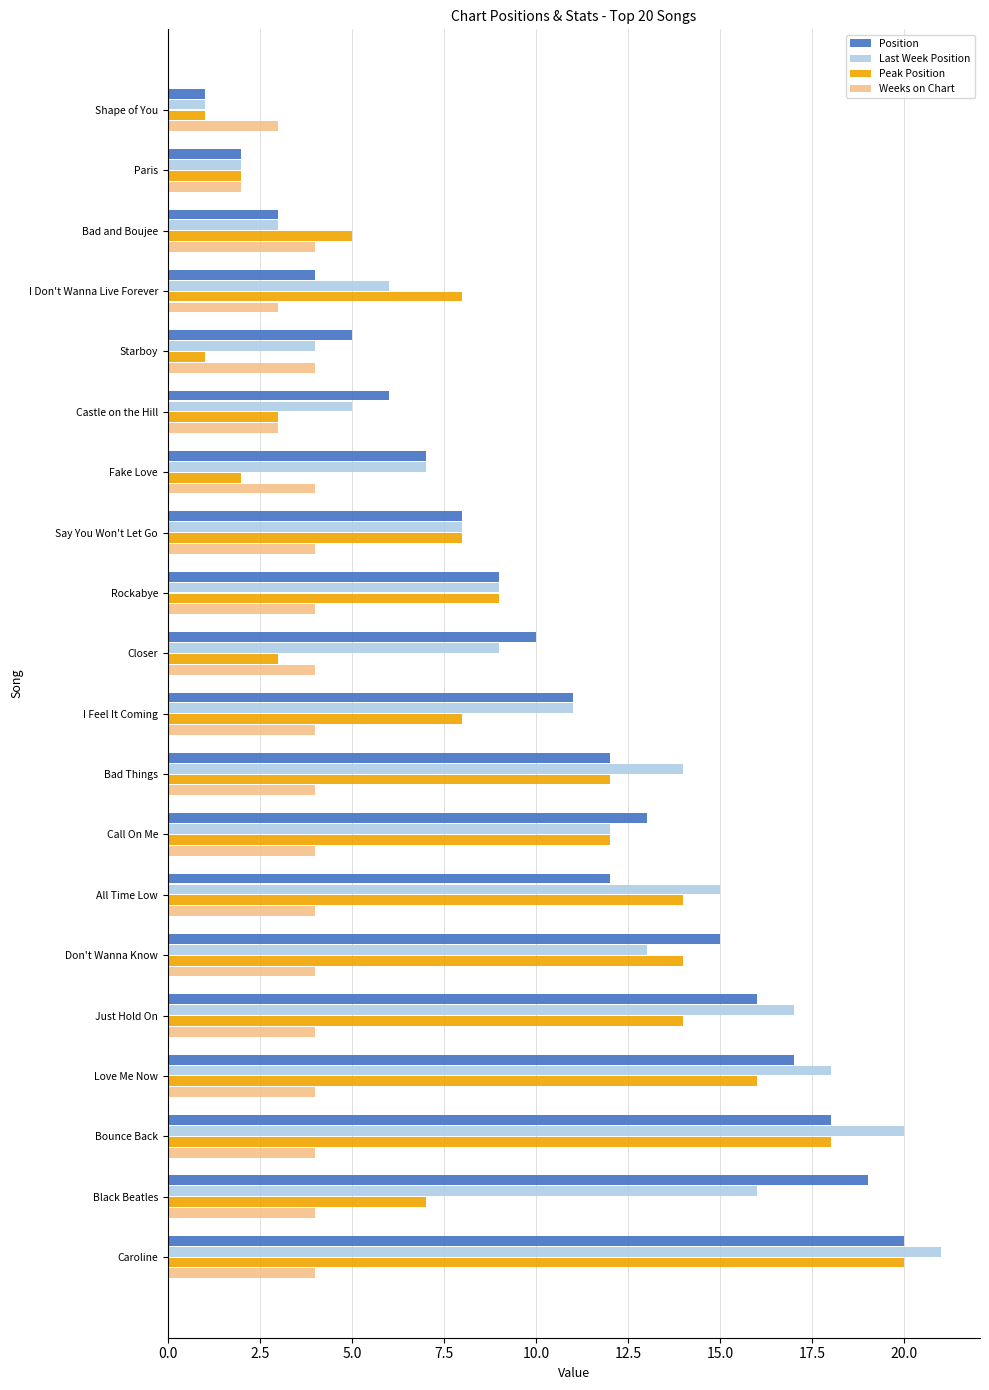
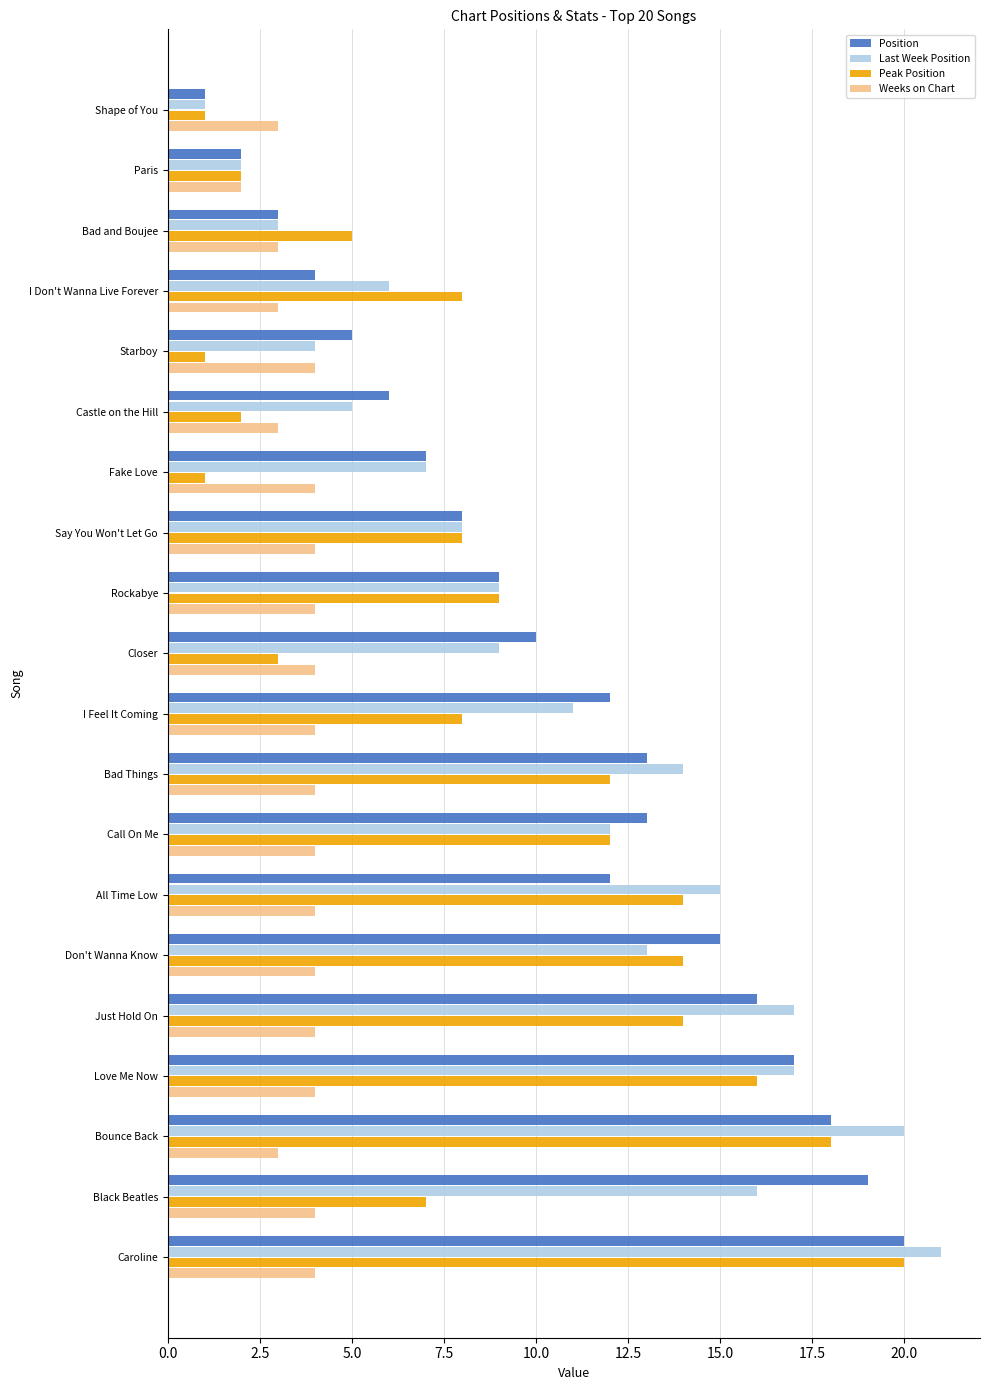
  {
    "Position": {
      "Shape of You": 1,
      "Paris": 2,
      "Bad and Boujee": 3,
      "I Don't Wanna Live Forever": 4,
      "Starboy": 5,
      "Castle on the Hill": 6,
      "Fake Love": 7,
      "Say You Won't Let Go": 8,
      "Rockabye": 9,
      "Closer": 10,
-     "I Feel It Coming": 11,
-     "Bad Things": 12,
+     "I Feel It Coming": 12,
+     "Bad Things": 13,
      "Call On Me": 13,
      "All Time Low": 12,
      "Don't Wanna Know": 15,
      "Just Hold On": 16,
      "Love Me Now": 17,
      "Bounce Back": 18,
      "Black Beatles": 19,
      "Caroline": 20
    },
    "Last Week Position": {
      "Shape of You": 1,
      "Paris": 2,
      "Bad and Boujee": 3,
      "I Don't Wanna Live Forever": 6,
      "Starboy": 4,
      "Castle on the Hill": 5,
      "Fake Love": 7,
      "Say You Won't Let Go": 8,
      "Rockabye": 9,
      "Closer": 9,
      "I Feel It Coming": 11,
      "Bad Things": 14,
      "Call On Me": 12,
      "All Time Low": 15,
      "Don't Wanna Know": 13,
      "Just Hold On": 17,
-     "Love Me Now": 18,
+     "Love Me Now": 17,
      "Bounce Back": 20,
      "Black Beatles": 16,
      "Caroline": 21
    },
    "Peak Position": {
      "Shape of You": 1,
      "Paris": 2,
      "Bad and Boujee": 5,
      "I Don't Wanna Live Forever": 8,
      "Starboy": 1,
-     "Castle on the Hill": 3,
-     "Fake Love": 2,
+     "Castle on the Hill": 2,
+     "Fake Love": 1,
      "Say You Won't Let Go": 8,
      "Rockabye": 9,
      "Closer": 3,
      "I Feel It Coming": 8,
      "Bad Things": 12,
      "Call On Me": 12,
      "All Time Low": 14,
      "Don't Wanna Know": 14,
      "Just Hold On": 14,
      "Love Me Now": 16,
      "Bounce Back": 18,
      "Black Beatles": 7,
      "Caroline": 20
    },
    "Weeks on Chart": {
      "Shape of You": 3,
      "Paris": 2,
-     "Bad and Boujee": 4,
+     "Bad and Boujee": 3,
      "I Don't Wanna Live Forever": 3,
      "Starboy": 4,
      "Castle on the Hill": 3,
      "Fake Love": 4,
      "Say You Won't Let Go": 4,
      "Rockabye": 4,
      "Closer": 4,
      "I Feel It Coming": 4,
      "Bad Things": 4,
      "Call On Me": 4,
      "All Time Low": 4,
      "Don't Wanna Know": 4,
      "Just Hold On": 4,
      "Love Me Now": 4,
-     "Bounce Back": 4,
+     "Bounce Back": 3,
      "Black Beatles": 4,
      "Caroline": 4
    }
  }
